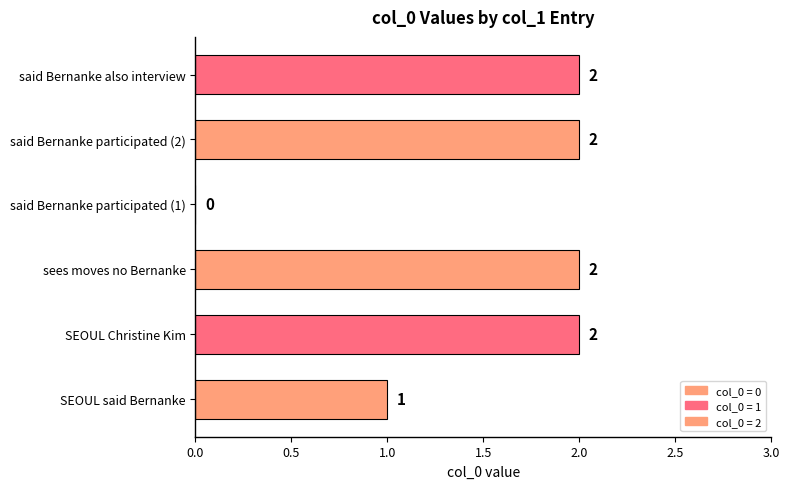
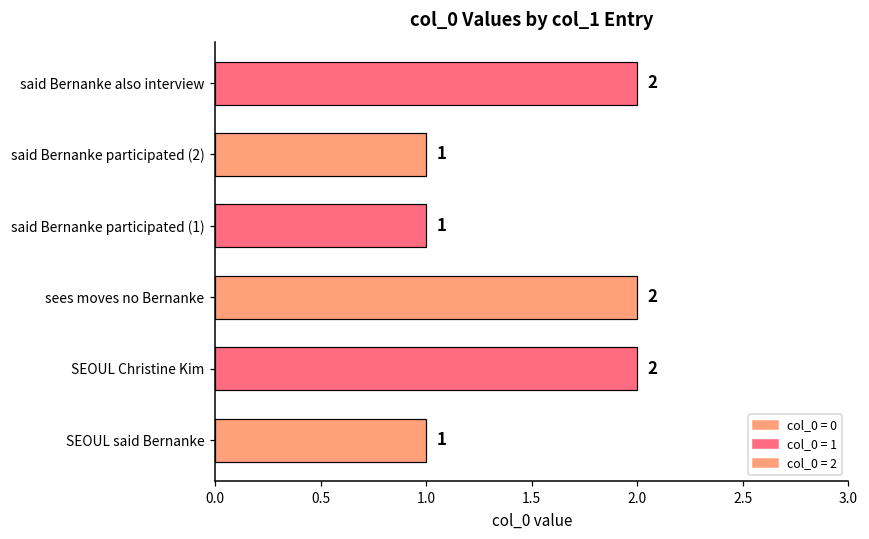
  {
    "said Bernanke also interview": 2,
-   "said Bernanke participated (2)": 2,
-   "said Bernanke participated (1)": 0,
+   "said Bernanke participated (2)": 1,
+   "said Bernanke participated (1)": 1,
    "sees moves no Bernanke": 2,
    "SEOUL Christine Kim": 2,
    "SEOUL said Bernanke": 1
  }
